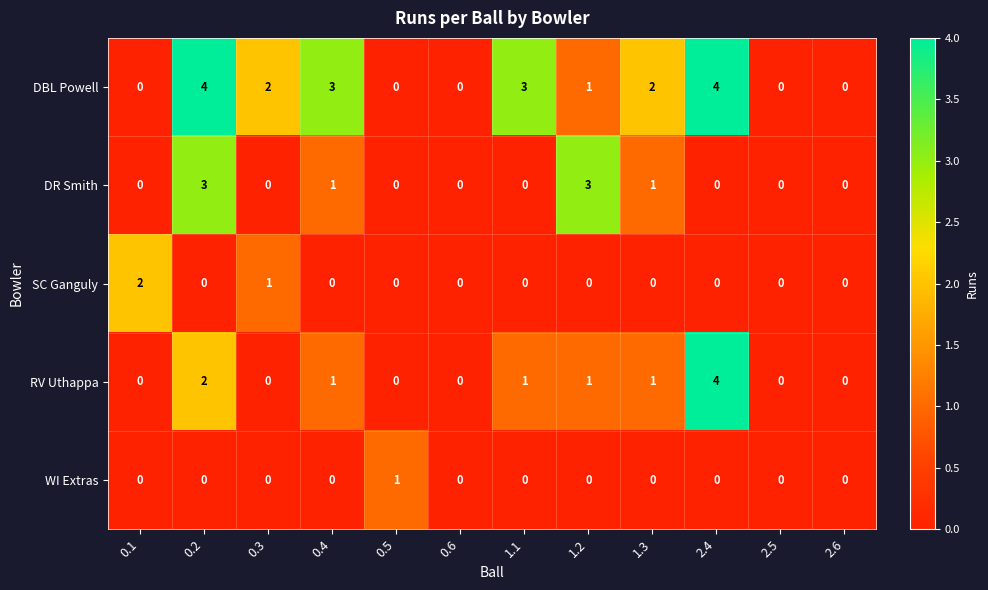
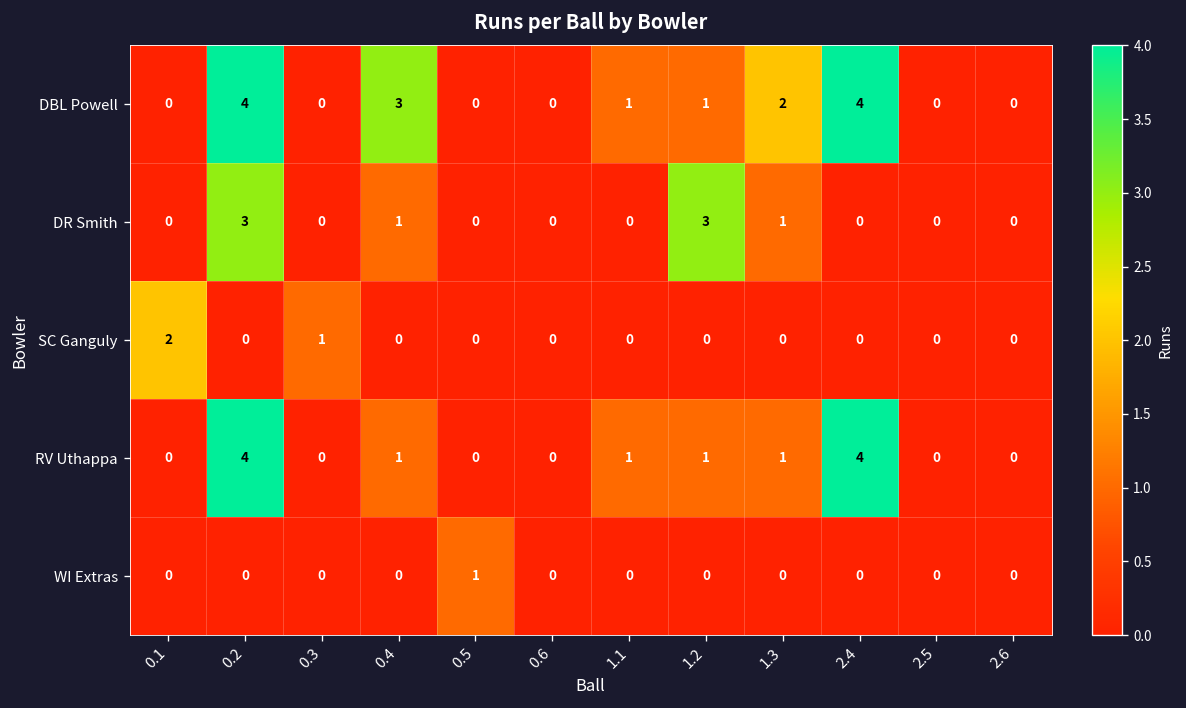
  {
    "DBL Powell": {
      "0.1": 0,
      "0.2": 4,
-     "0.3": 2,
+     "0.3": 0,
      "0.4": 3,
      "0.5": 0,
      "0.6": 0,
-     "1.1": 3,
+     "1.1": 1,
      "1.2": 1,
      "1.3": 2,
      "2.4": 4,
      "2.5": 0,
      "2.6": 0
    },
    "DR Smith": {
      "0.1": 0,
      "0.2": 3,
      "0.3": 0,
      "0.4": 1,
      "0.5": 0,
      "0.6": 0,
      "1.1": 0,
      "1.2": 3,
      "1.3": 1,
      "2.4": 0,
      "2.5": 0,
      "2.6": 0
    },
    "SC Ganguly": {
      "0.1": 2,
      "0.2": 0,
      "0.3": 1,
      "0.4": 0,
      "0.5": 0,
      "0.6": 0,
      "1.1": 0,
      "1.2": 0,
      "1.3": 0,
      "2.4": 0,
      "2.5": 0,
      "2.6": 0
    },
    "RV Uthappa": {
      "0.1": 0,
-     "0.2": 2,
+     "0.2": 4,
      "0.3": 0,
      "0.4": 1,
      "0.5": 0,
      "0.6": 0,
      "1.1": 1,
      "1.2": 1,
      "1.3": 1,
      "2.4": 4,
      "2.5": 0,
      "2.6": 0
    },
    "WI Extras": {
      "0.1": 0,
      "0.2": 0,
      "0.3": 0,
      "0.4": 0,
      "0.5": 1,
      "0.6": 0,
      "1.1": 0,
      "1.2": 0,
      "1.3": 0,
      "2.4": 0,
      "2.5": 0,
      "2.6": 0
    }
  }
